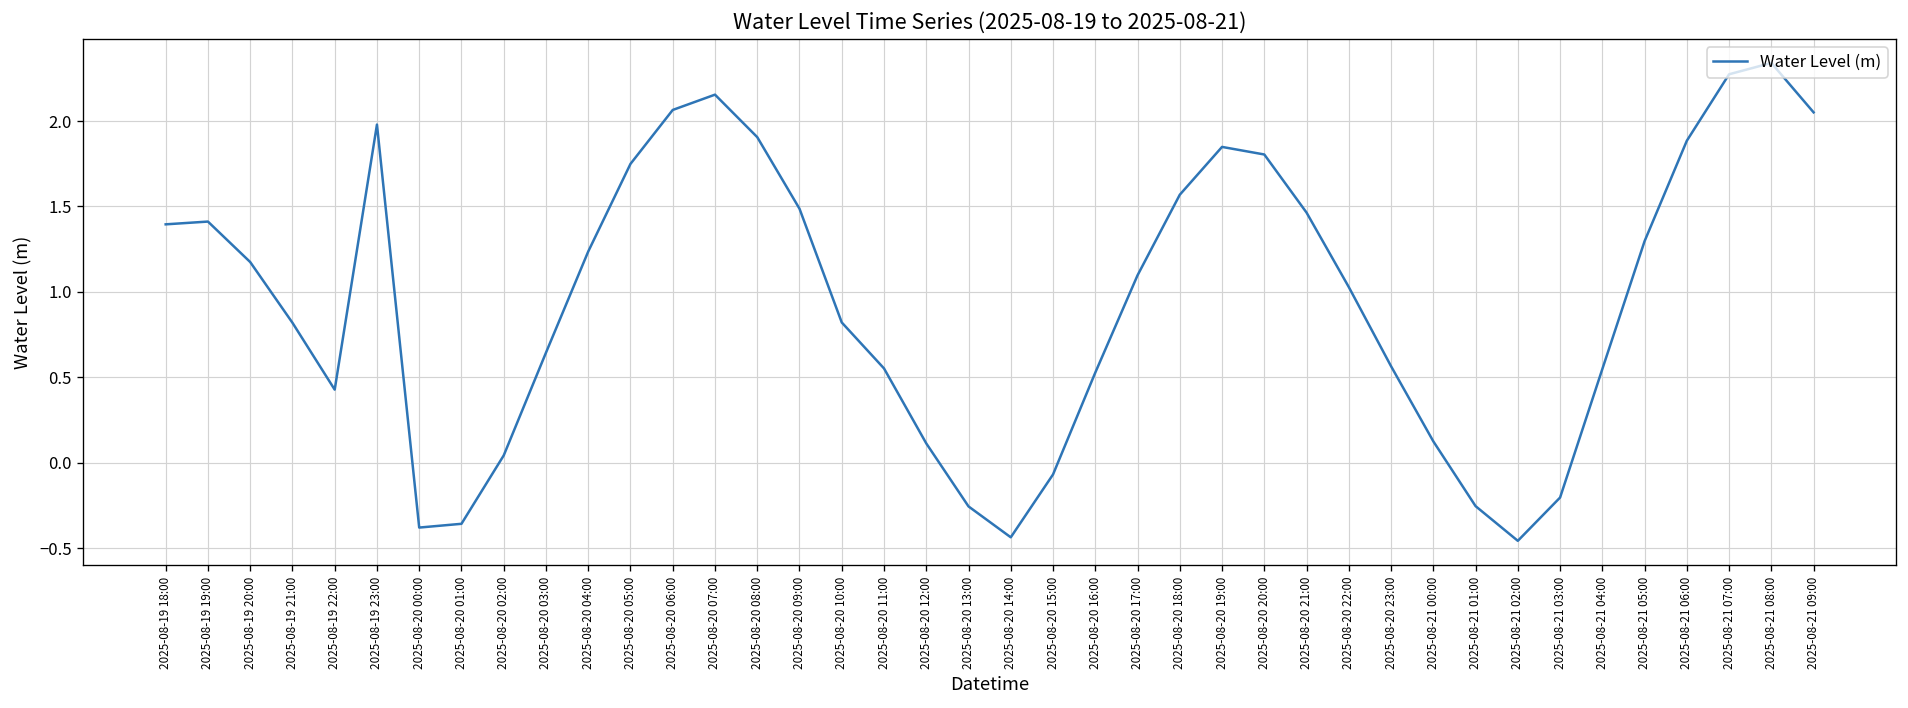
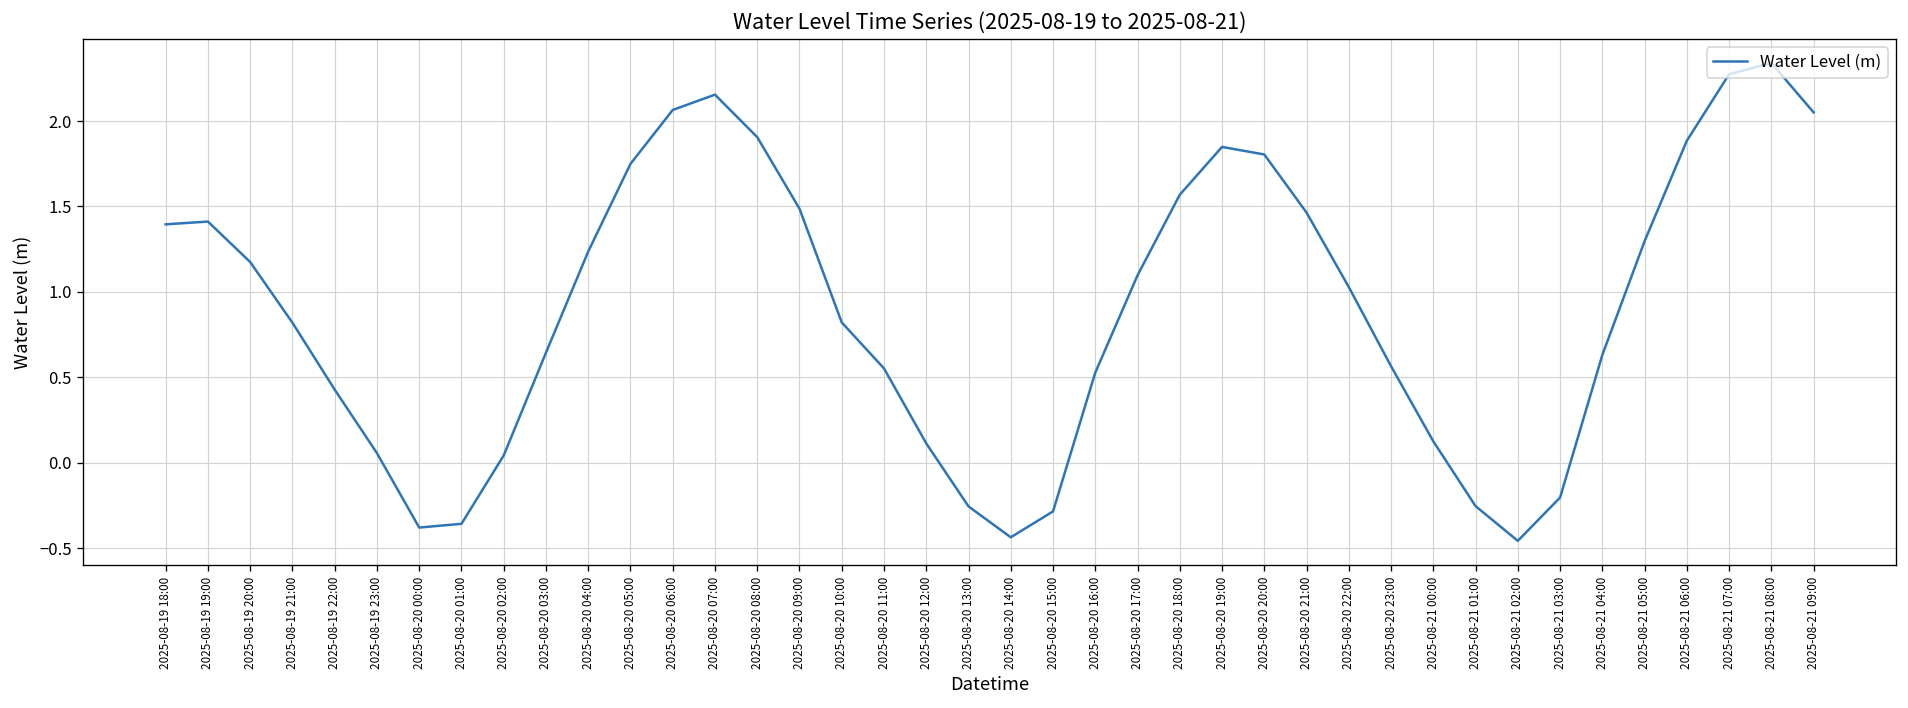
  {
    "2025-08-19 18:00": 1.40,
    "2025-08-19 19:00": 1.41,
    "2025-08-19 20:00": 1.17,
    "2025-08-19 21:00": 0.82,
    "2025-08-19 22:00": 0.43,
-   "2025-08-19 23:00": 1.98,
+   "2025-08-19 23:00": 0.06,
    "2025-08-20 00:00": -0.38,
    "2025-08-20 01:00": -0.36,
    "2025-08-20 02:00": 0.04,
    "2025-08-20 03:00": 0.64,
    "2025-08-20 04:00": 1.24,
    "2025-08-20 05:00": 1.75,
    "2025-08-20 06:00": 2.06,
    "2025-08-20 07:00": 2.15,
    "2025-08-20 08:00": 1.91,
    "2025-08-20 09:00": 1.49,
    "2025-08-20 10:00": 0.82,
    "2025-08-20 11:00": 0.55,
    "2025-08-20 12:00": 0.11,
    "2025-08-20 13:00": -0.26,
    "2025-08-20 14:00": -0.44,
-   "2025-08-20 15:00": -0.07,
+   "2025-08-20 15:00": -0.29,
    "2025-08-20 16:00": 0.53,
    "2025-08-20 17:00": 1.10,
    "2025-08-20 18:00": 1.57,
    "2025-08-20 19:00": 1.85,
    "2025-08-20 20:00": 1.80,
    "2025-08-20 21:00": 1.46,
    "2025-08-20 22:00": 1.03,
    "2025-08-20 23:00": 0.56,
    "2025-08-21 00:00": 0.12,
    "2025-08-21 01:00": -0.25,
    "2025-08-21 02:00": -0.46,
    "2025-08-21 03:00": -0.20,
-   "2025-08-21 04:00": 0.55,
+   "2025-08-21 04:00": 0.63,
    "2025-08-21 05:00": 1.30,
    "2025-08-21 06:00": 1.88,
    "2025-08-21 09:00": 2.05
  }
